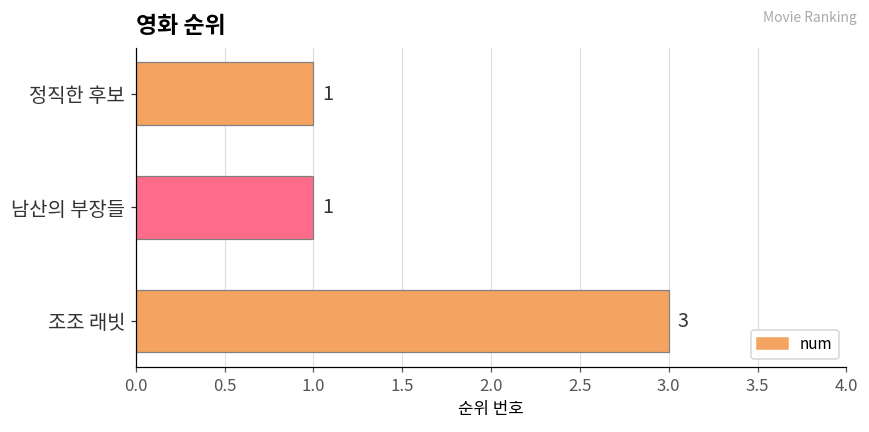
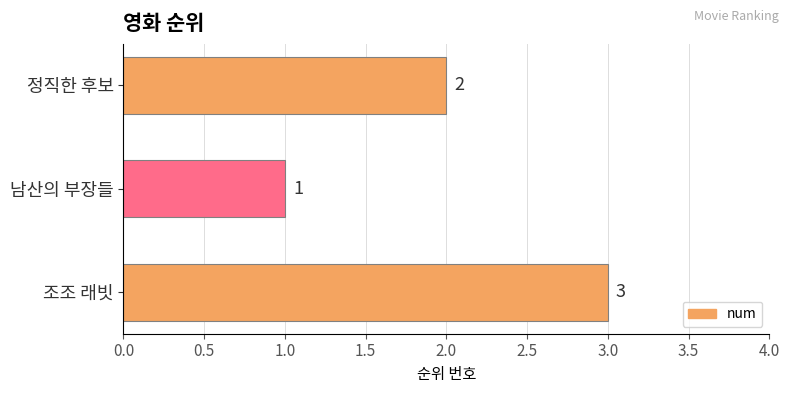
  {
-   "정직한 후보": 1,
+   "정직한 후보": 2,
    "남산의 부장들": 1,
    "조조 래빗": 3
  }
